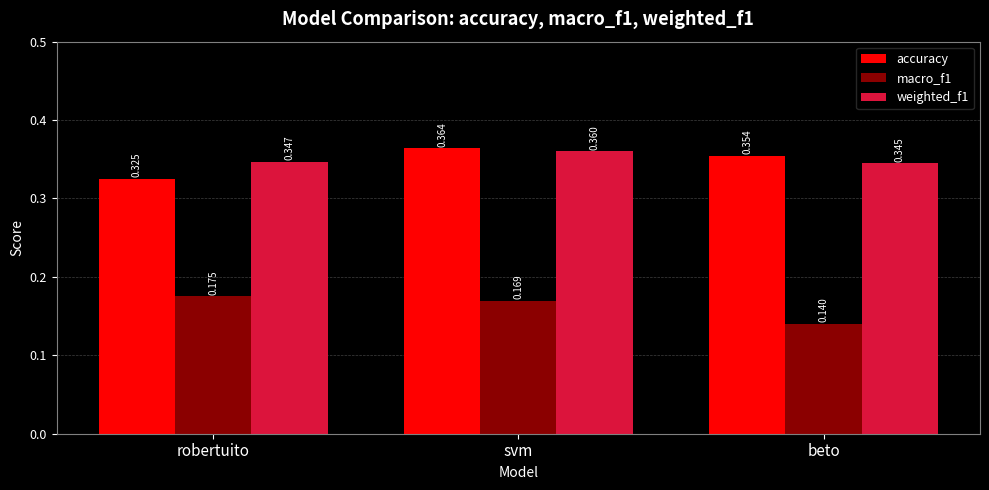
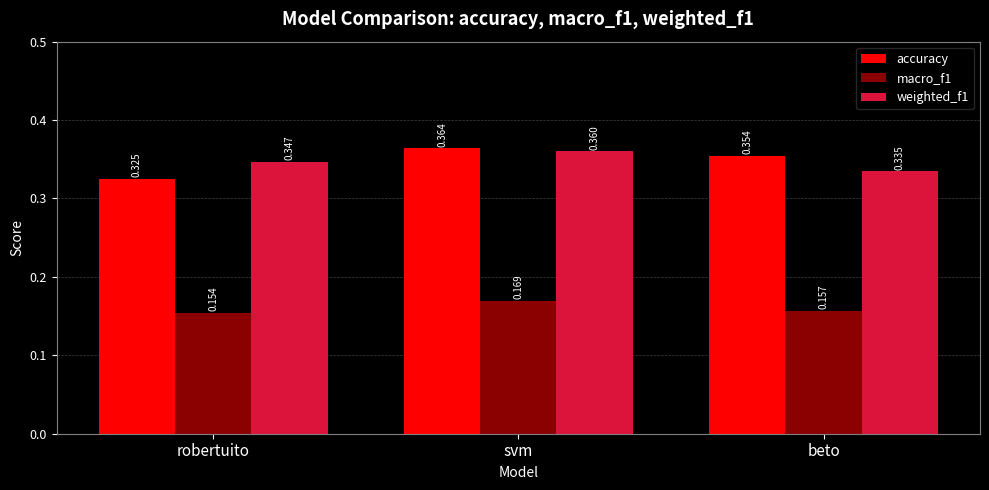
  {
    "accuracy": {
      "robertuito": 0.325,
      "svm": 0.364,
      "beto": 0.354
    },
    "macro_f1": {
-     "robertuito": 0.175,
+     "robertuito": 0.154,
      "svm": 0.169,
-     "beto": 0.140
+     "beto": 0.157
    },
    "weighted_f1": {
      "robertuito": 0.347,
      "svm": 0.360,
-     "beto": 0.345
+     "beto": 0.335
    }
  }
